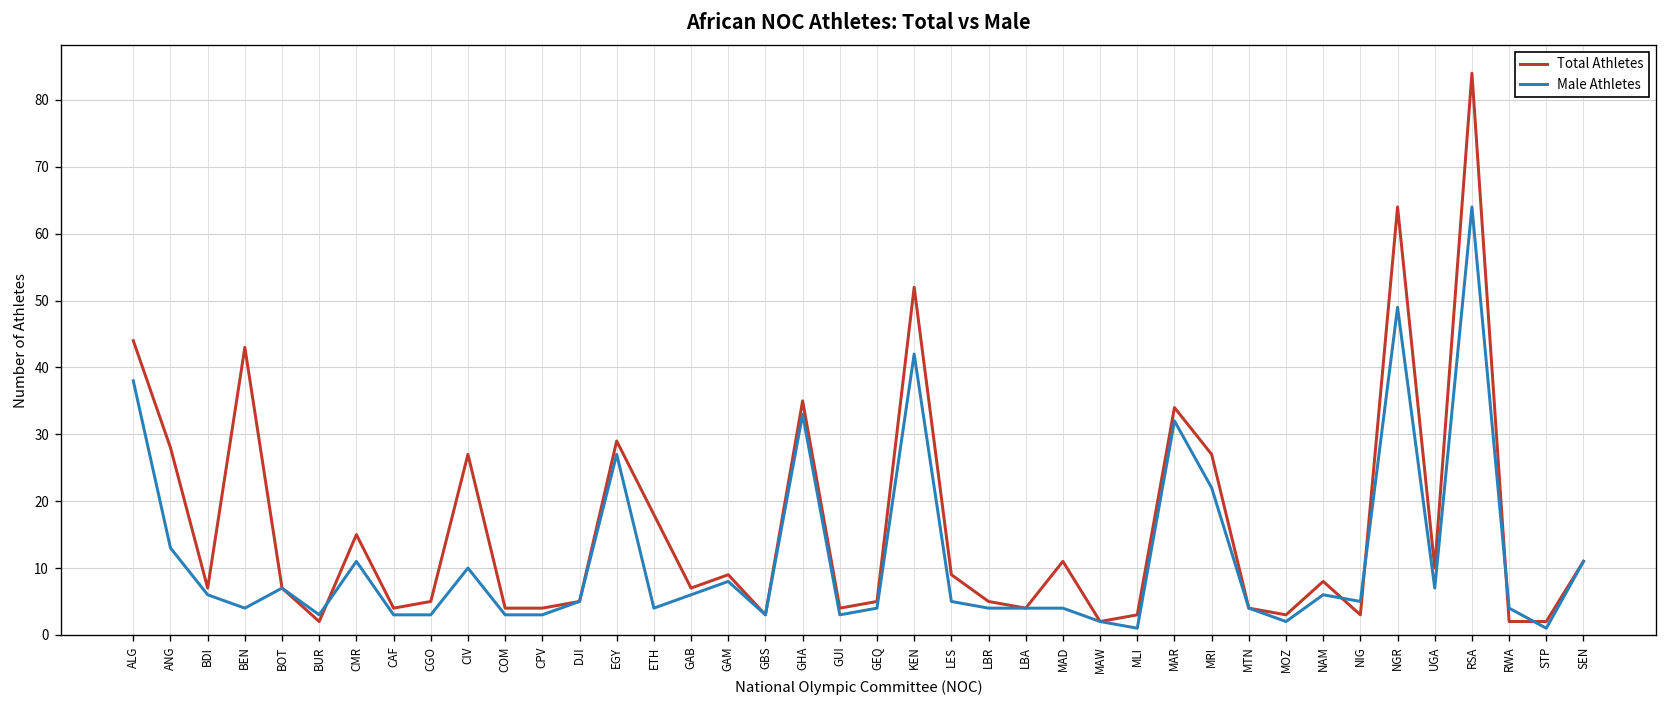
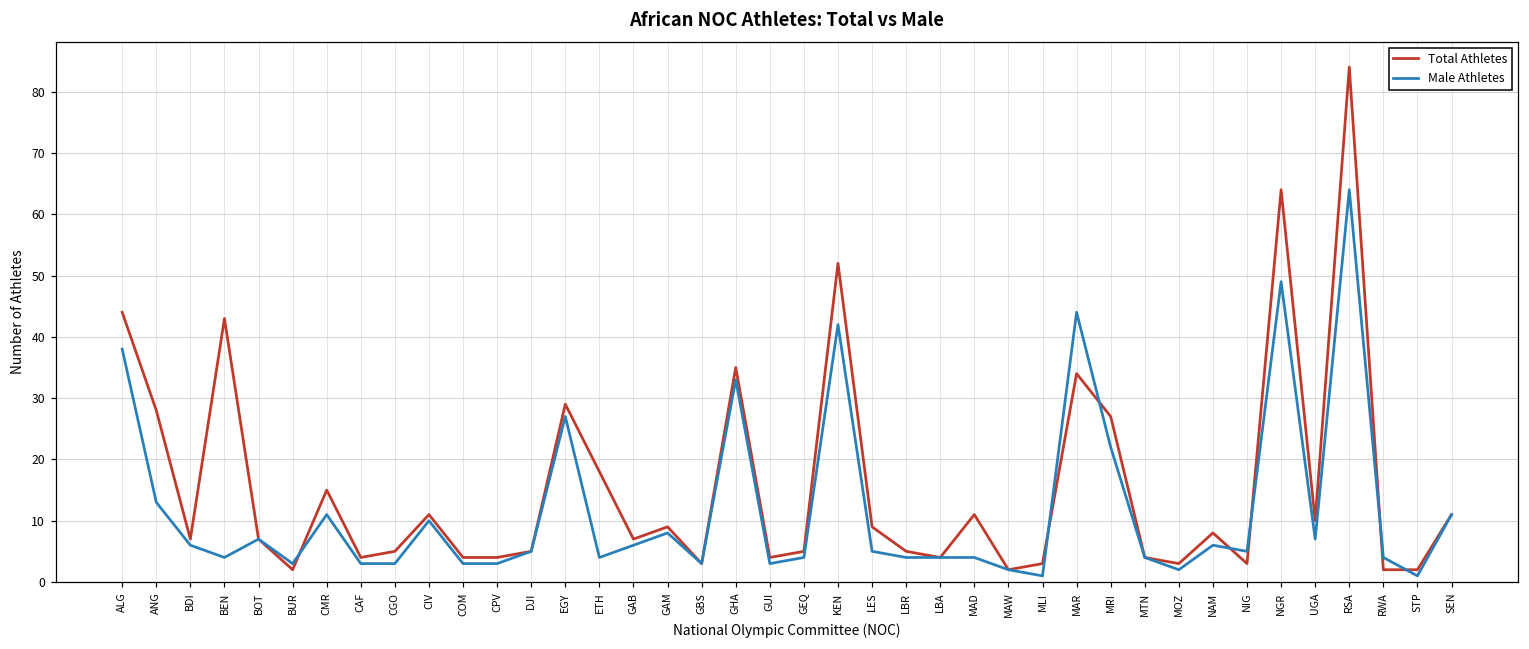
  {
    "Total Athletes": {
      "ALG": 44,
      "ANG": 28,
      "BDI": 7,
      "BEN": 43,
      "BUR": 2,
      "CMR": 15,
      "CAF": 4,
      "CGO": 5,
-     "CIV": 27,
+     "CIV": 11,
      "COM": 4,
      "CPV": 4,
      "EGY": 29,
      "ETH": 18,
      "GAB": 7,
      "GAM": 9,
      "GHA": 35,
      "GUI": 4,
      "GEQ": 5,
      "KEN": 52,
      "LES": 9,
      "LBR": 5,
      "MAD": 11,
      "MLI": 3,
      "MAR": 34,
      "MRI": 27,
      "MOZ": 3,
      "NAM": 8,
      "NIG": 3,
      "NGR": 64,
      "UGA": 10,
      "RSA": 84,
      "RWA": 2,
      "STP": 2
    },
    "Male Athletes": {
      "ALG": 38,
      "ANG": 13,
      "BDI": 6,
      "BEN": 4,
      "BUR": 3,
      "CMR": 11,
      "CAF": 3,
      "CGO": 3,
      "CIV": 10,
      "COM": 3,
      "CPV": 3,
      "EGY": 27,
      "ETH": 4,
      "GAB": 6,
      "GAM": 8,
      "GHA": 33,
      "GUI": 3,
      "GEQ": 4,
      "KEN": 42,
      "LES": 5,
      "LBR": 4,
      "MAD": 4,
      "MLI": 1,
-     "MAR": 32,
+     "MAR": 44,
      "MRI": 22,
      "MOZ": 2,
      "NAM": 6,
      "NIG": 5,
      "NGR": 49,
      "UGA": 7,
      "RSA": 64,
      "RWA": 4,
      "STP": 1
    }
  }
